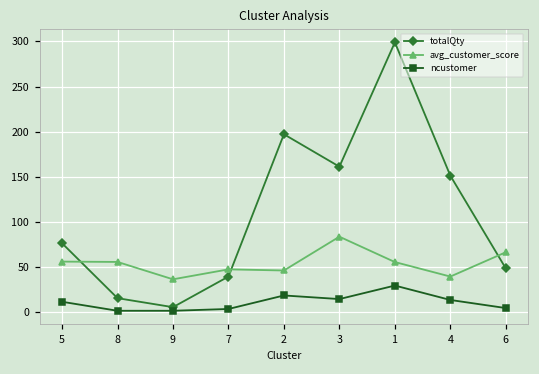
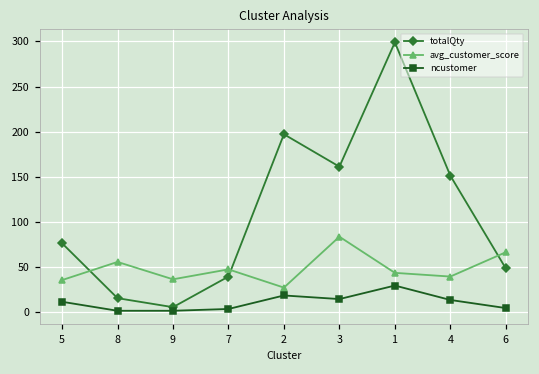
  {
    "avg_customer_score": {
-     "5": 60,
+     "5": 40,
      "8": 60,
      "9": 40,
      "7": 50,
-     "2": 50,
+     "2": 30,
      "3": 80,
-     "1": 60,
+     "1": 40,
      "4": 40,
      "6": 70
    }
  }
